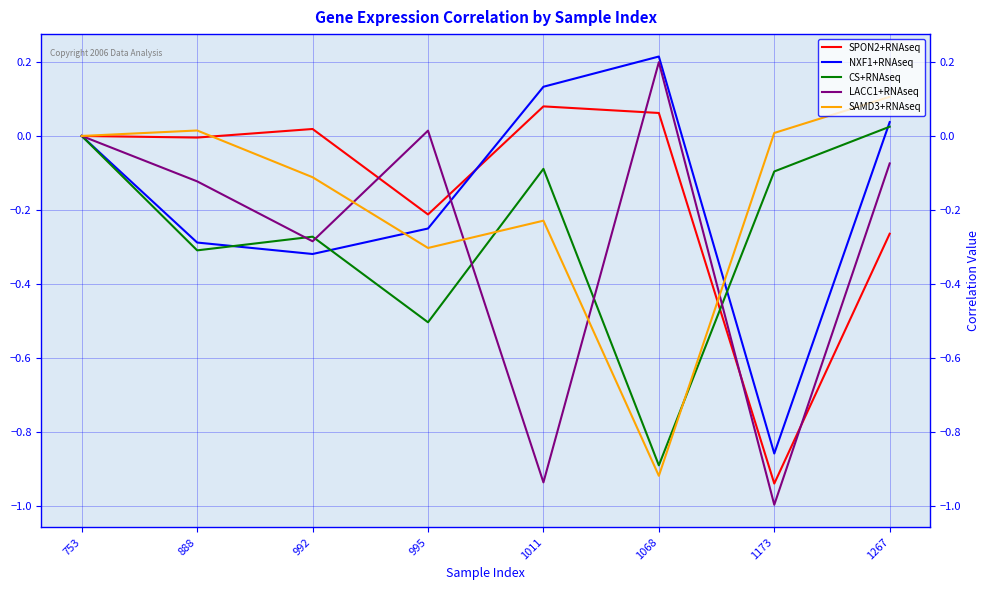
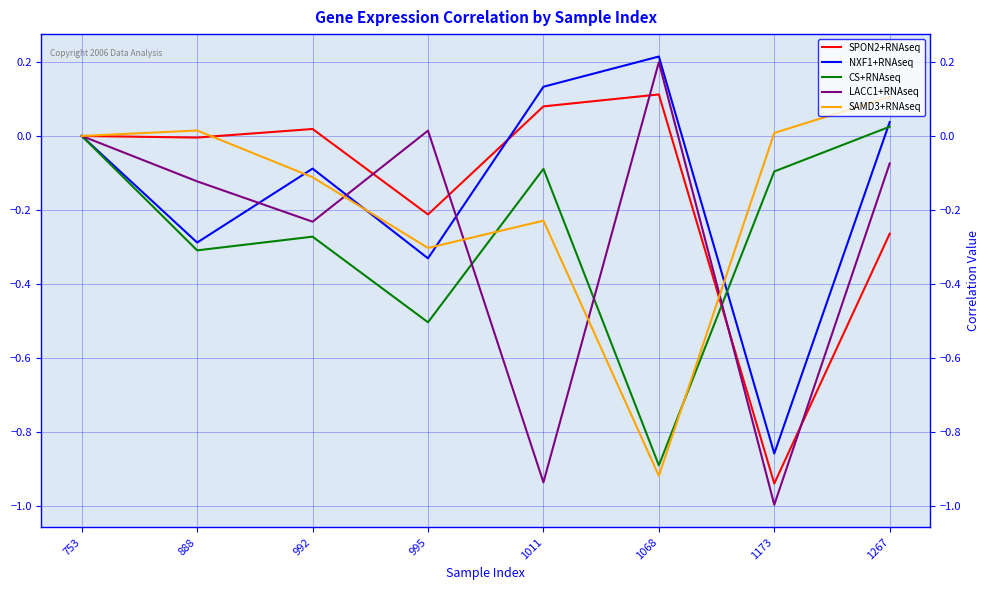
  {
    "SPON2+RNAseq": {
      "888": 0.00,
      "992": 0.02,
      "995": -0.21,
      "1011": 0.08,
-     "1068": 0.06,
+     "1068": 0.11,
      "1173": -0.94,
      "1267": -0.26
    },
    "NXF1+RNAseq": {
      "888": -0.29,
-     "992": -0.32,
-     "995": -0.25,
+     "992": -0.09,
+     "995": -0.33,
      "1011": 0.13,
      "1068": 0.21,
      "1173": -0.86,
      "1267": 0.04
    },
    "CS+RNAseq": {
      "888": -0.31,
      "992": -0.27,
      "995": -0.50,
      "1011": -0.09,
      "1068": -0.89,
      "1173": -0.10,
      "1267": 0.03
    },
    "LACC1+RNAseq": {
      "888": -0.12,
-     "992": -0.28,
+     "992": -0.23,
      "995": 0.01,
      "1011": -0.94,
      "1068": 0.20,
      "1173": -1.00,
      "1267": -0.07
    },
    "SAMD3+RNAseq": {
      "888": 0.01,
      "992": -0.11,
      "995": -0.30,
      "1011": -0.23,
      "1068": -0.92,
      "1173": 0.01
    }
  }
